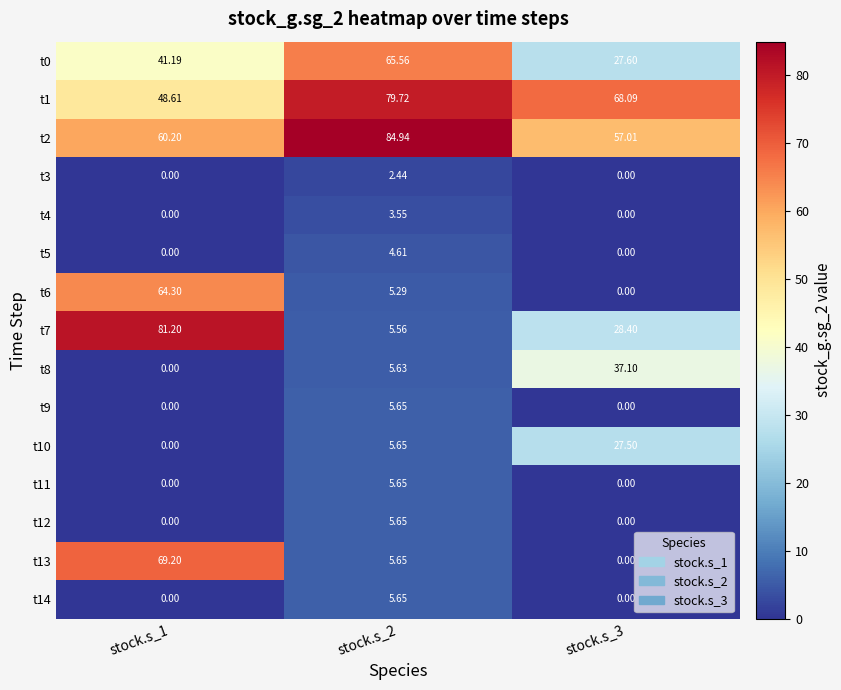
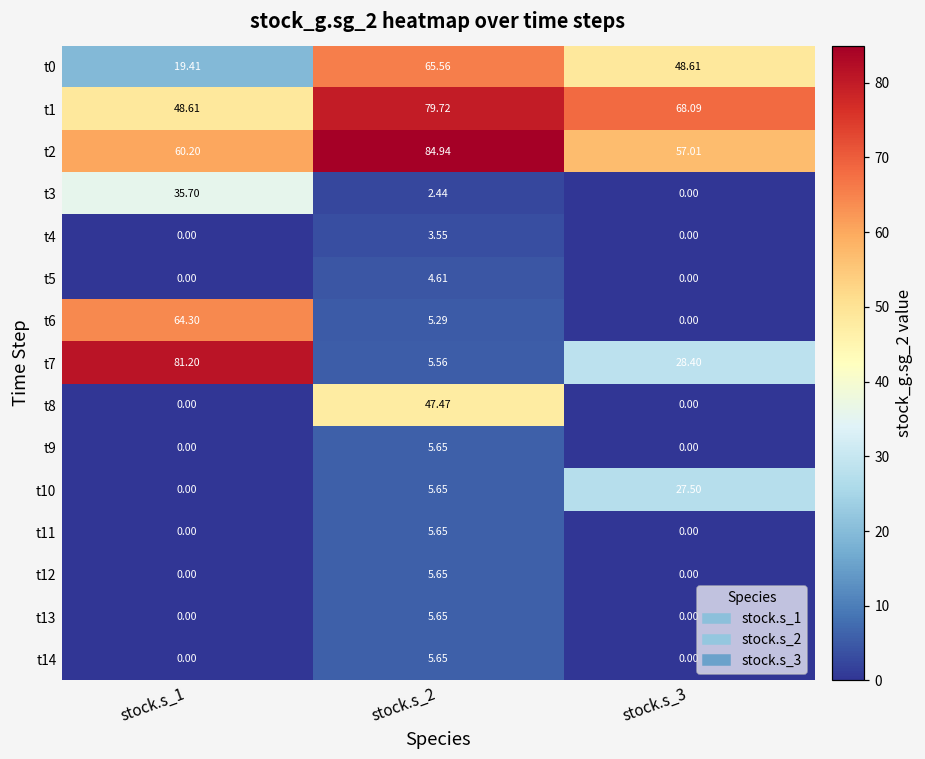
  {
    "t0": {
-     "stock.s_1": 41.19,
+     "stock.s_1": 19.41,
      "stock.s_2": 65.56,
-     "stock.s_3": 27.60
+     "stock.s_3": 48.61
    },
    "t1": {
      "stock.s_1": 48.61,
      "stock.s_2": 79.72,
      "stock.s_3": 68.09
    },
    "t2": {
      "stock.s_1": 60.20,
      "stock.s_2": 84.94,
      "stock.s_3": 57.01
    },
    "t3": {
-     "stock.s_1": 0.00,
+     "stock.s_1": 35.70,
      "stock.s_2": 2.44,
      "stock.s_3": 0.00
    },
    "t4": {
      "stock.s_1": 0.00,
      "stock.s_2": 3.55,
      "stock.s_3": 0.00
    },
    "t5": {
      "stock.s_1": 0.00,
      "stock.s_2": 4.61,
      "stock.s_3": 0.00
    },
    "t6": {
      "stock.s_1": 64.30,
      "stock.s_2": 5.29,
      "stock.s_3": 0.00
    },
    "t7": {
      "stock.s_1": 81.20,
      "stock.s_2": 5.56,
      "stock.s_3": 28.40
    },
    "t8": {
      "stock.s_1": 0.00,
-     "stock.s_2": 5.63,
-     "stock.s_3": 37.10
+     "stock.s_2": 47.47,
+     "stock.s_3": 0.00
    },
    "t9": {
      "stock.s_1": 0.00,
      "stock.s_2": 5.65,
      "stock.s_3": 0.00
    },
    "t10": {
      "stock.s_1": 0.00,
      "stock.s_2": 5.65,
      "stock.s_3": 27.50
    },
    "t11": {
      "stock.s_1": 0.00,
      "stock.s_2": 5.65,
      "stock.s_3": 0.00
    },
    "t12": {
      "stock.s_1": 0.00,
      "stock.s_2": 5.65,
      "stock.s_3": 0.00
    },
    "t13": {
-     "stock.s_1": 69.20,
+     "stock.s_1": 0.00,
      "stock.s_2": 5.65
    },
    "t14": {
      "stock.s_1": 0.00,
      "stock.s_2": 5.65
    }
  }
